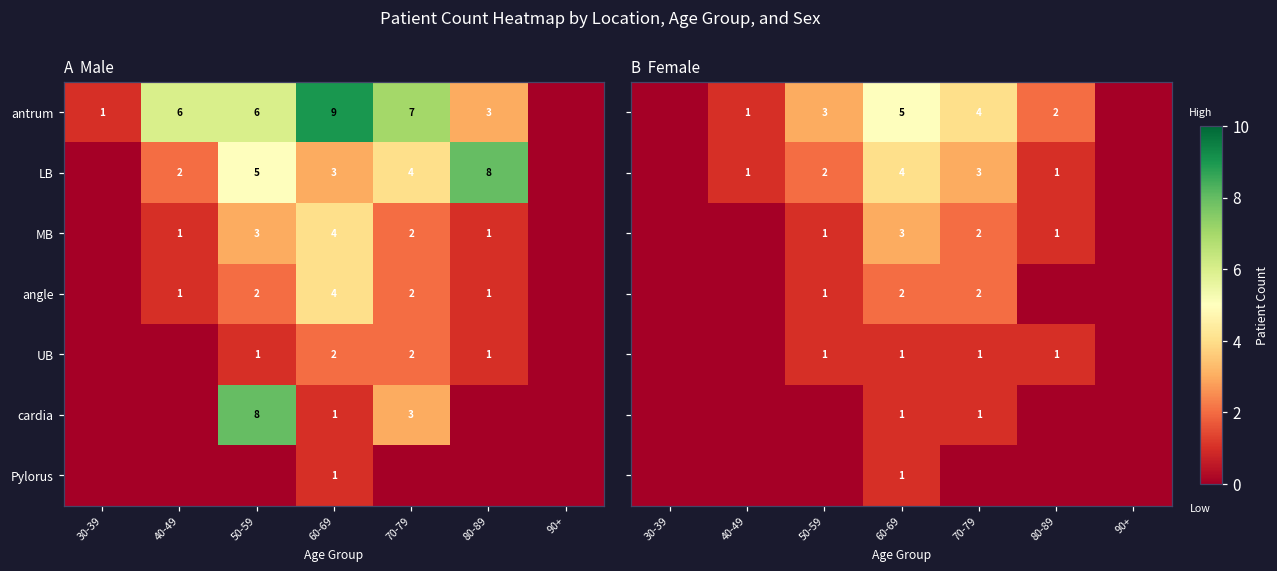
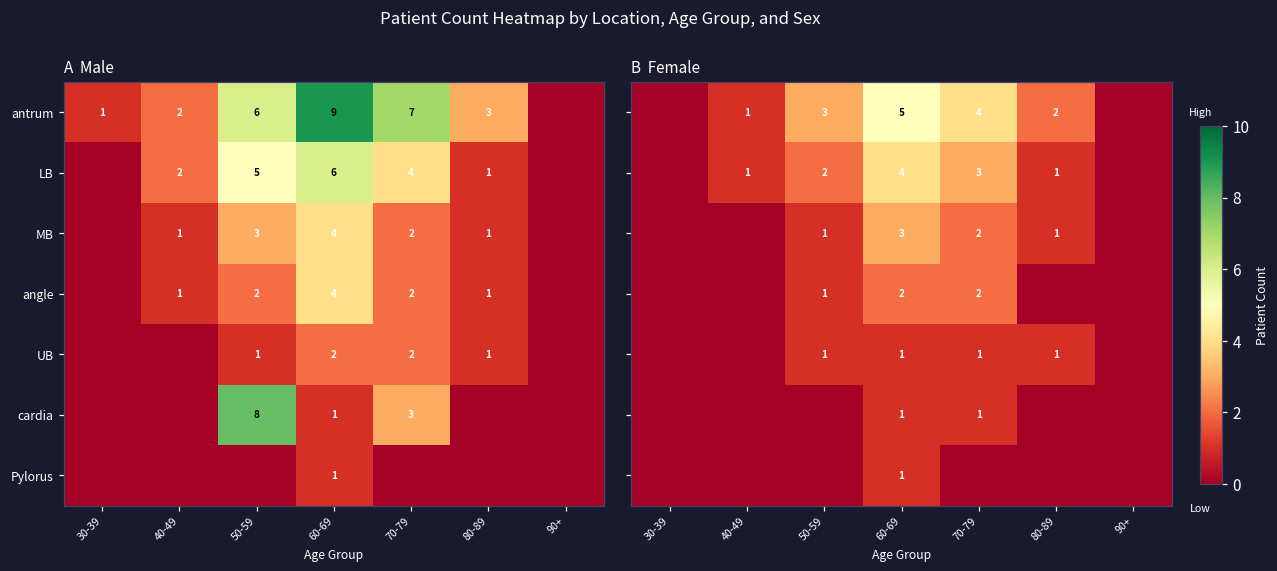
  {
    "A Male": {
      "antrum": {
        "30-39": 1,
-       "40-49": 6,
+       "40-49": 2,
        "50-59": 6,
        "60-69": 9,
        "70-79": 7,
        "80-89": 3
      },
      "LB": {
        "40-49": 2,
        "50-59": 5,
-       "60-69": 3,
+       "60-69": 6,
        "70-79": 4,
-       "80-89": 8
+       "80-89": 1
      },
      "MB": {
        "40-49": 1,
        "50-59": 3,
        "60-69": 4,
        "70-79": 2,
        "80-89": 1
      },
      "angle": {
        "40-49": 1,
        "50-59": 2,
        "60-69": 4,
        "70-79": 2,
        "80-89": 1
      },
      "UB": {
        "50-59": 1,
        "60-69": 2,
        "70-79": 2,
        "80-89": 1
      },
      "cardia": {
        "50-59": 8,
        "60-69": 1,
        "70-79": 3
      },
      "Pylorus": {
        "60-69": 1
      }
    }
  }
